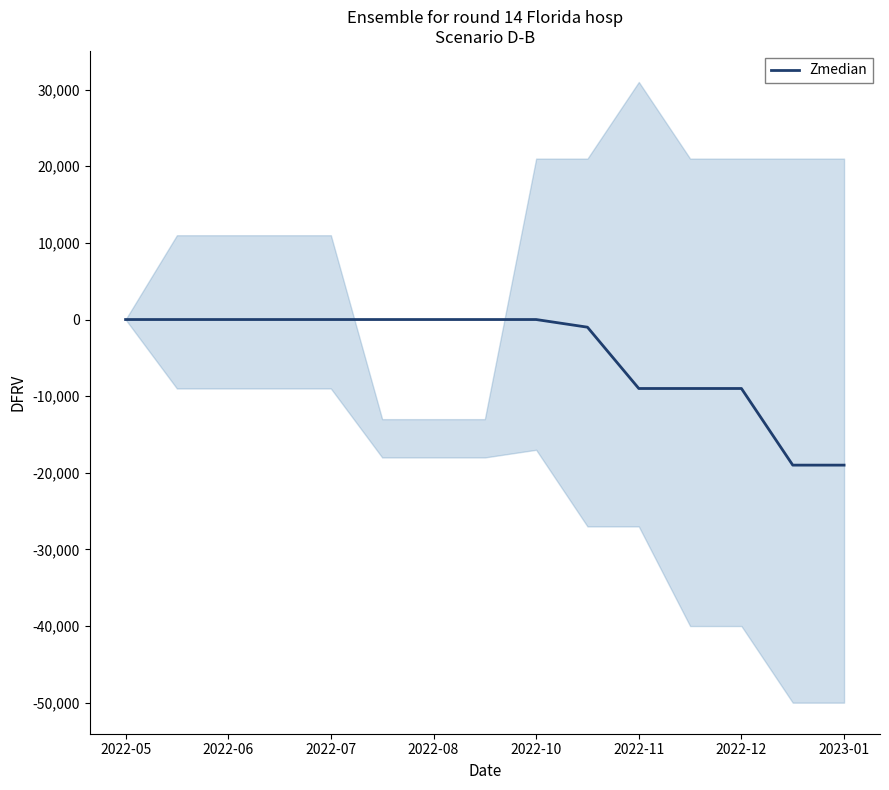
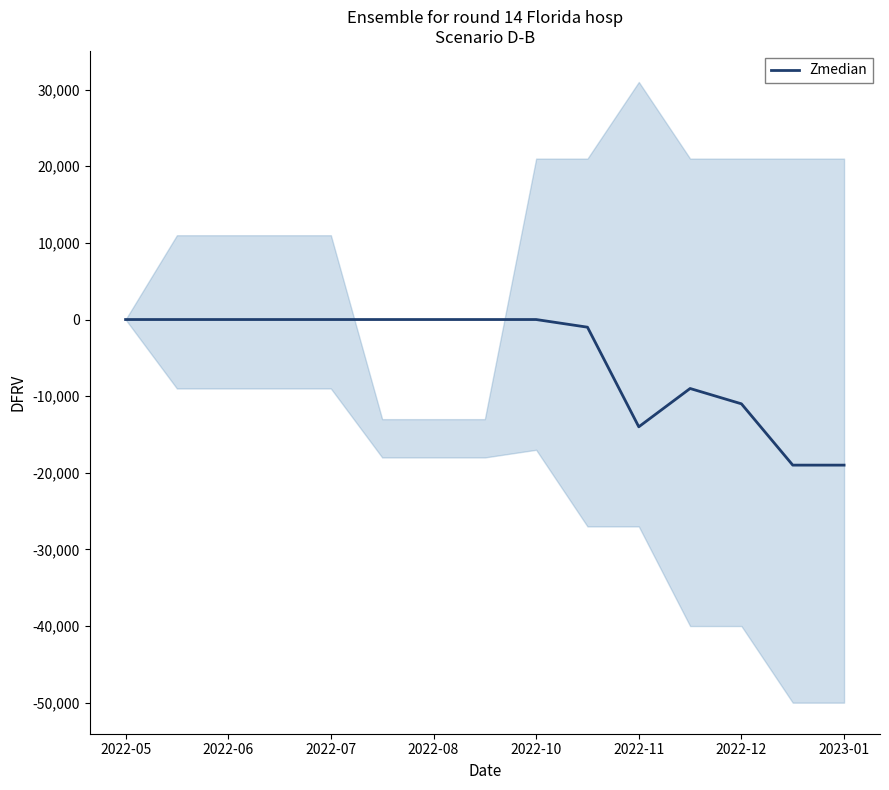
  {
    "Zmedian": {
      "2022-06": "0",
      "2022-07": "0",
      "2022-08": "0",
      "2022-10": "0",
-     "2022-11": "-9,000",
-     "2022-12": "-9,000",
+     "2022-11": "-14,000",
+     "2022-12": "-11,000",
      "2023-01": "-19,000"
    }
  }
